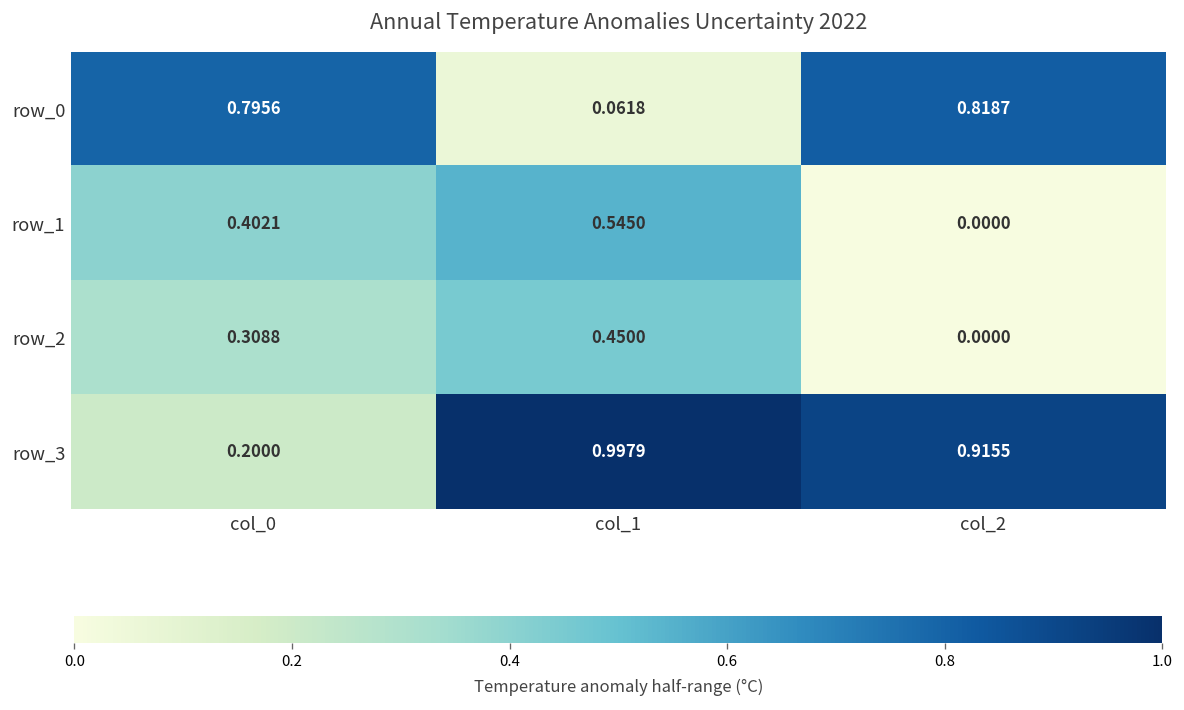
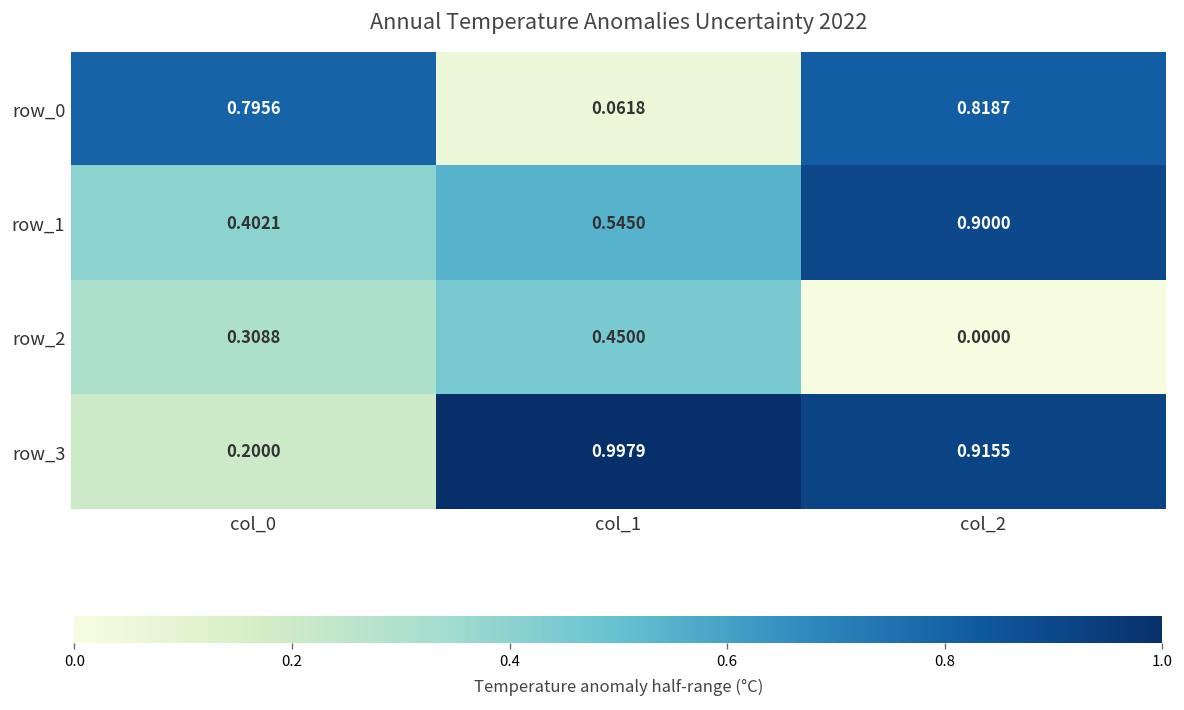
  {
    "row_0": {
      "col_0": 0.7956,
      "col_1": 0.0618,
      "col_2": 0.8187
    },
    "row_1": {
      "col_0": 0.4021,
      "col_1": 0.5450,
-     "col_2": 0.0000
+     "col_2": 0.9000
    },
    "row_2": {
      "col_0": 0.3088,
      "col_1": 0.4500,
      "col_2": 0.0000
    },
    "row_3": {
      "col_0": 0.2000,
      "col_1": 0.9979,
      "col_2": 0.9155
    }
  }
